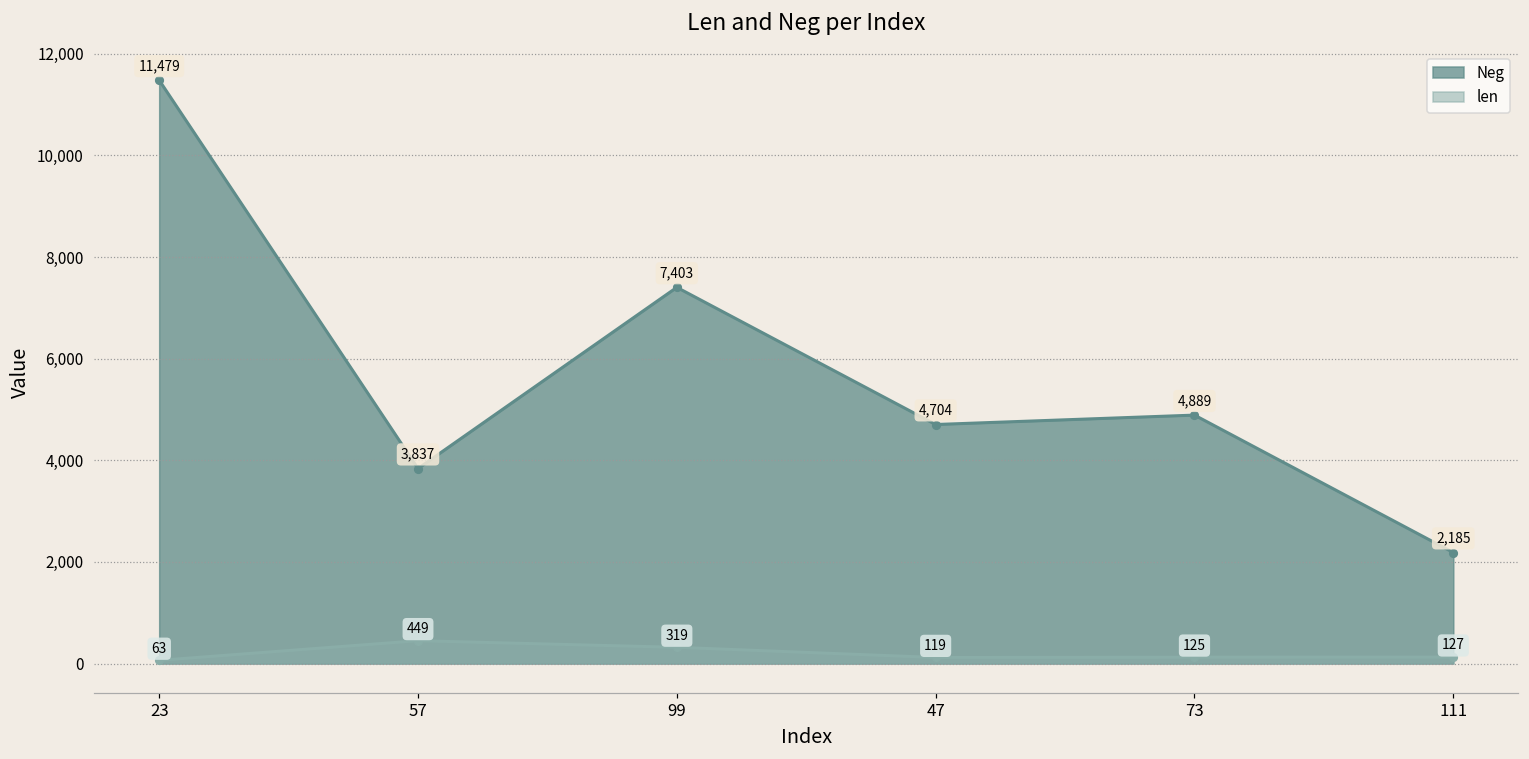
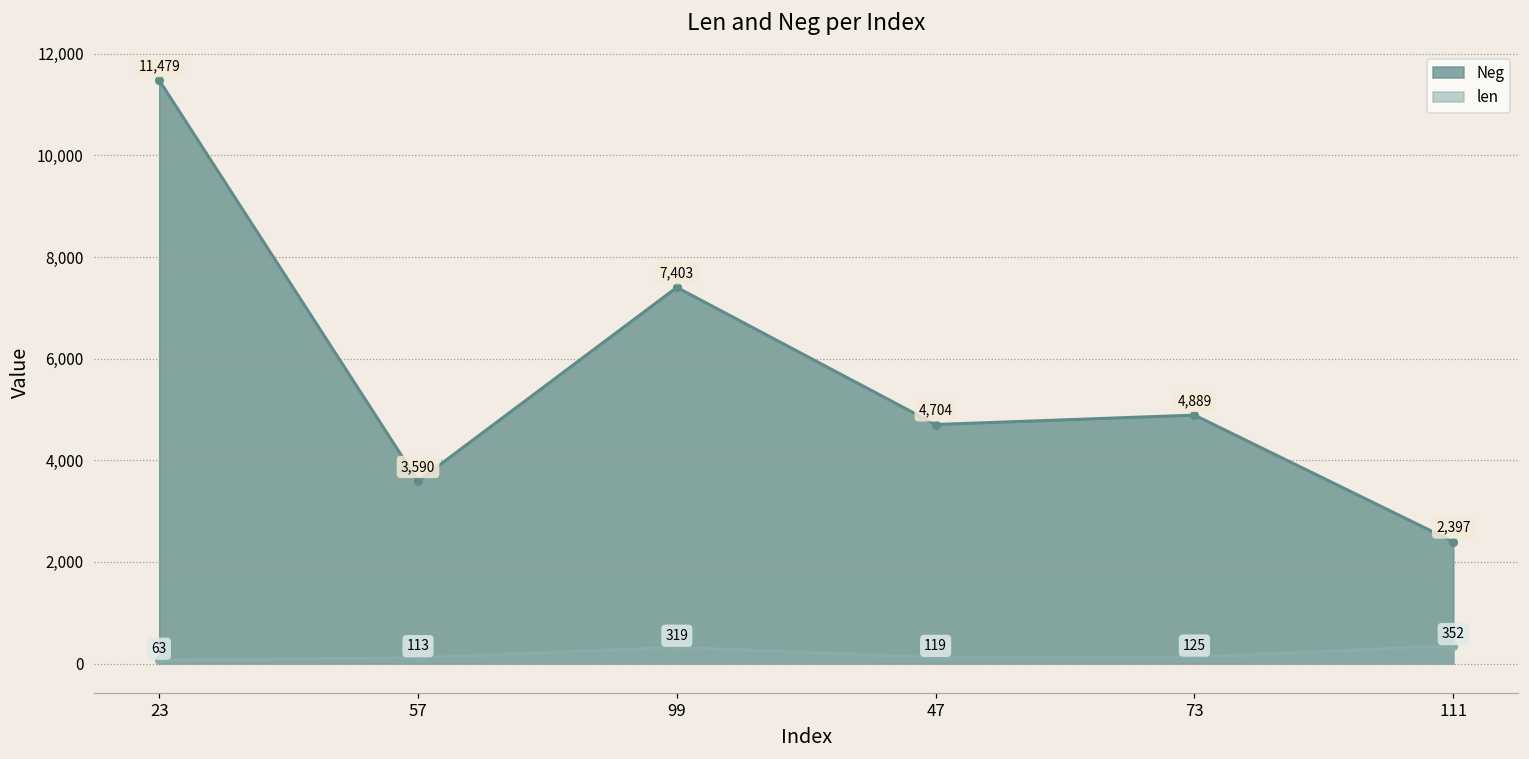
  {
    "Neg": {
-     "57": "3,837",
-     "111": "2,185"
+     "57": "3,590",
+     "111": "2,397"
    },
    "len": {
-     "57": "449",
-     "111": "127"
+     "57": "113",
+     "111": "352"
    }
  }
